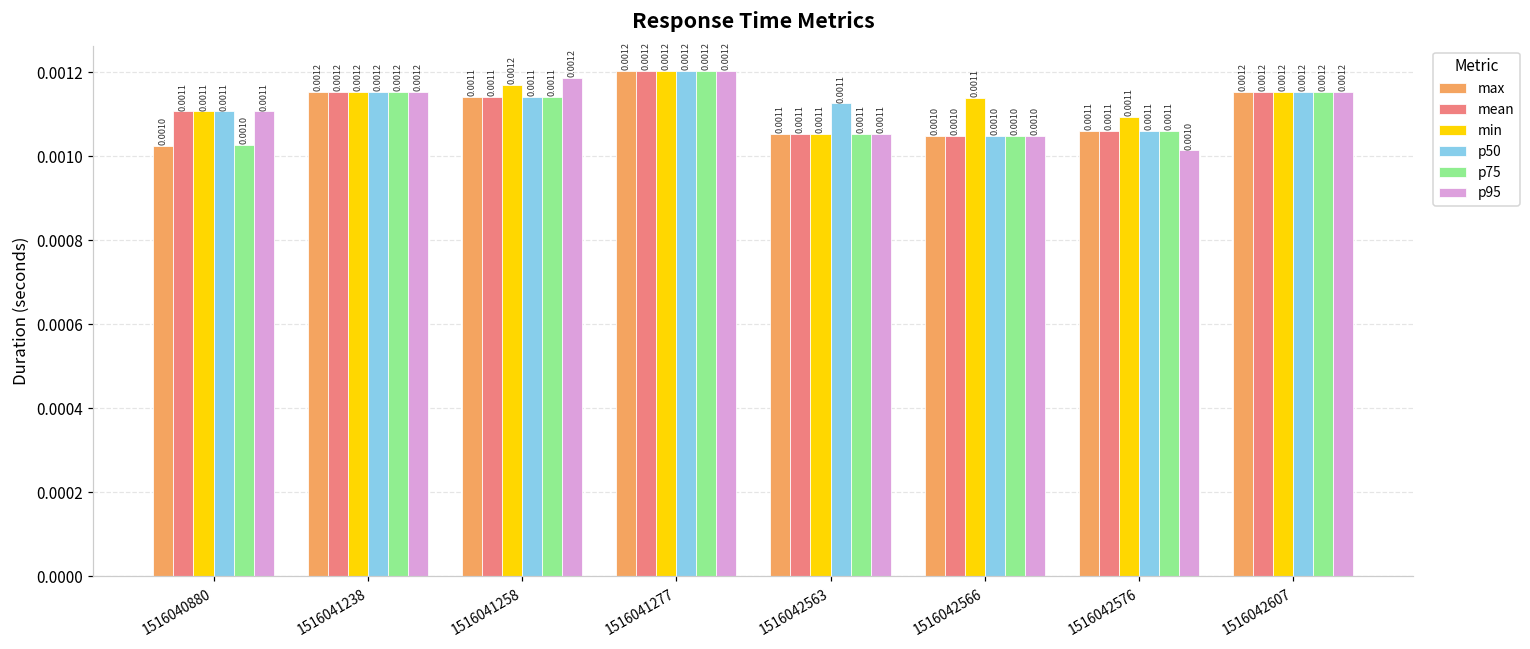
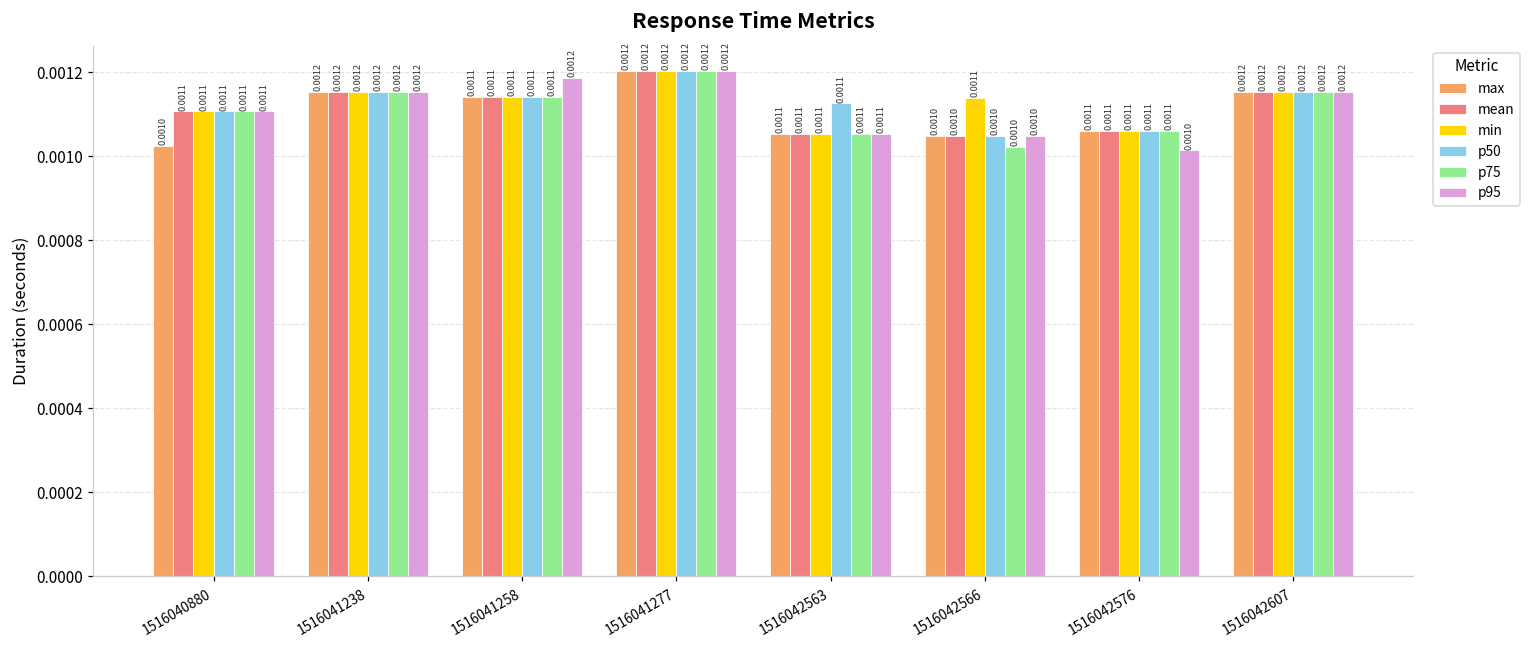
  {
    "min": {
      "1516040880": 0.0011,
      "1516041238": 0.0012,
-     "1516041258": 0.0012,
+     "1516041258": 0.0011,
      "1516041277": 0.0012,
      "1516042563": 0.0011,
      "1516042566": 0.0011,
-     "1516042576": 0.00109,
+     "1516042576": 0.00106,
      "1516042607": 0.0012
    },
    "p50": {
      "1516040880": 0.0011,
      "1516041238": 0.0012,
      "1516041258": 0.0011,
      "1516041277": 0.0012,
      "1516042563": 0.0011,
      "1516042566": 0.0010,
      "1516042576": 0.0011,
      "1516042607": 0.0012
    },
    "p75": {
-     "1516040880": 0.0010,
+     "1516040880": 0.0011,
      "1516041238": 0.0012,
      "1516041258": 0.0011,
      "1516041277": 0.0012,
      "1516042563": 0.0011,
-     "1516042566": 0.00105,
+     "1516042566": 0.00102,
      "1516042576": 0.0011,
      "1516042607": 0.0012
    },
    "p95": {
      "1516040880": 0.0011,
      "1516041238": 0.0012,
      "1516041258": 0.0012,
      "1516041277": 0.0012,
      "1516042563": 0.0011,
      "1516042566": 0.0010,
      "1516042576": 0.0010,
      "1516042607": 0.0012
    }
  }
